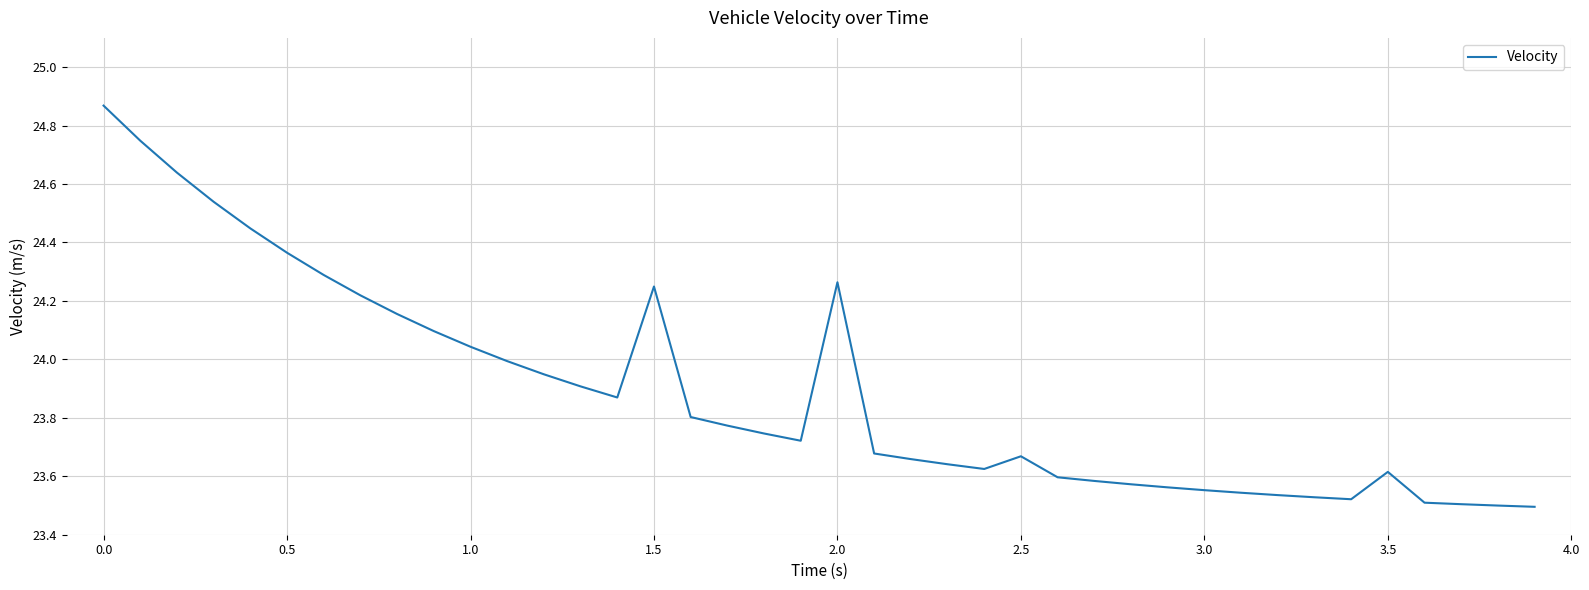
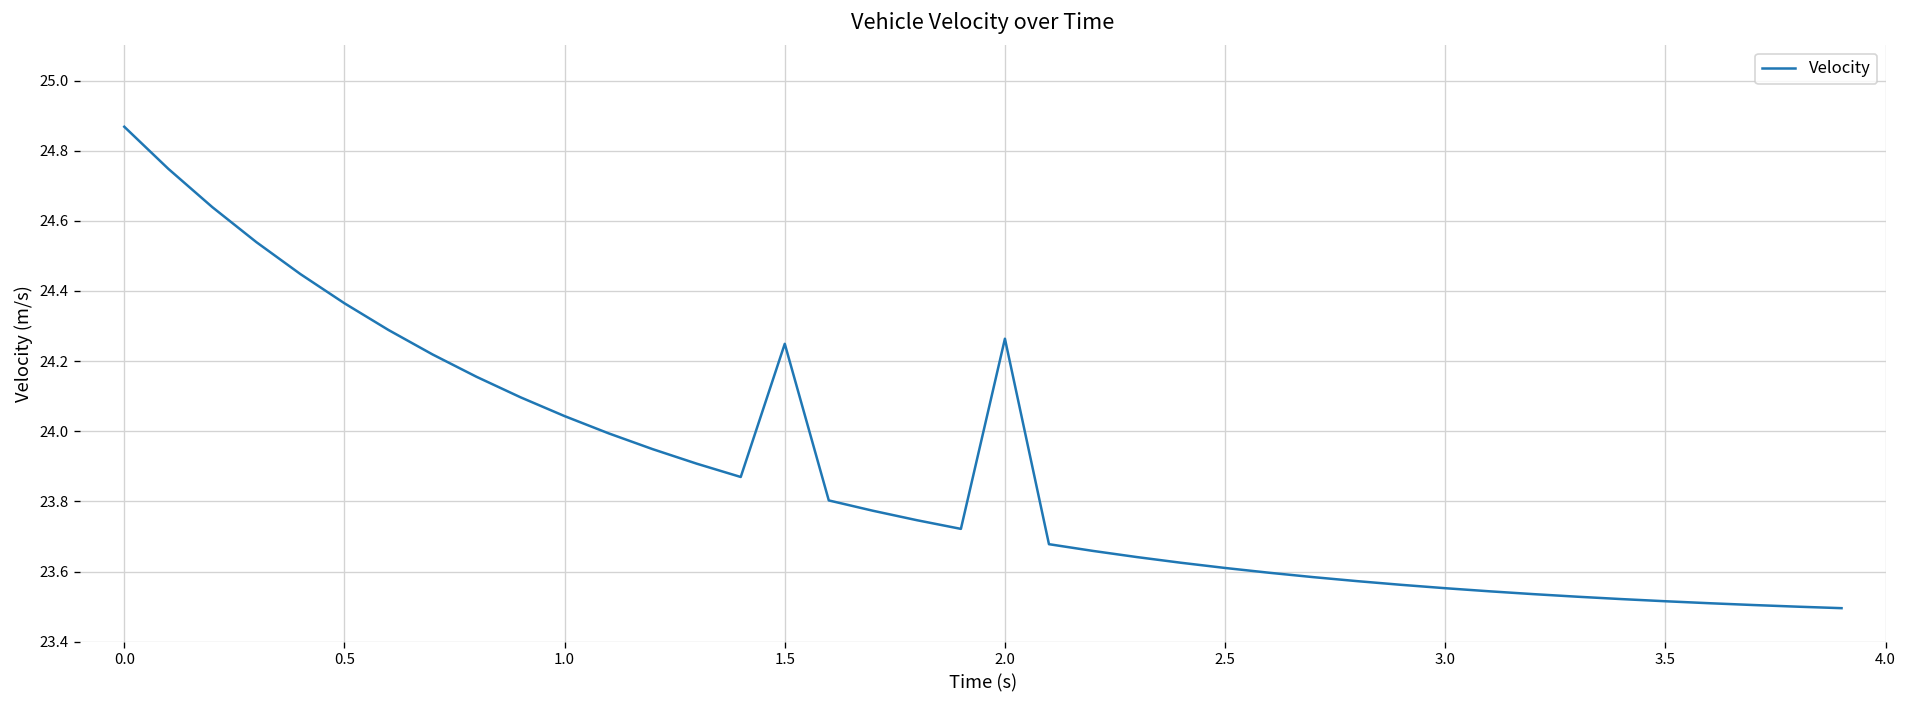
  {
    "0.0": 24.87,
    "0.5": 24.36,
    "1.0": 24.04,
    "1.5": 24.25,
    "2.0": 24.26,
-   "2.5": 23.67,
+   "2.5": 23.61,
    "3.0": 23.55,
-   "3.5": 23.62
+   "3.5": 23.52
  }
